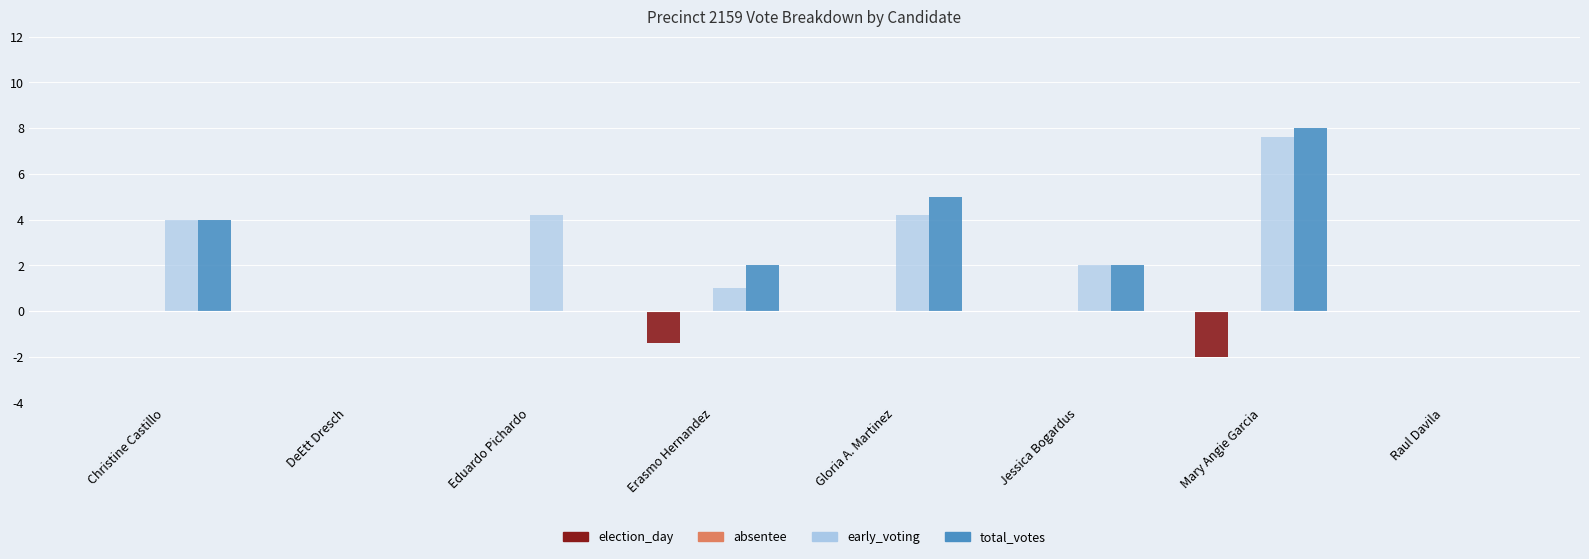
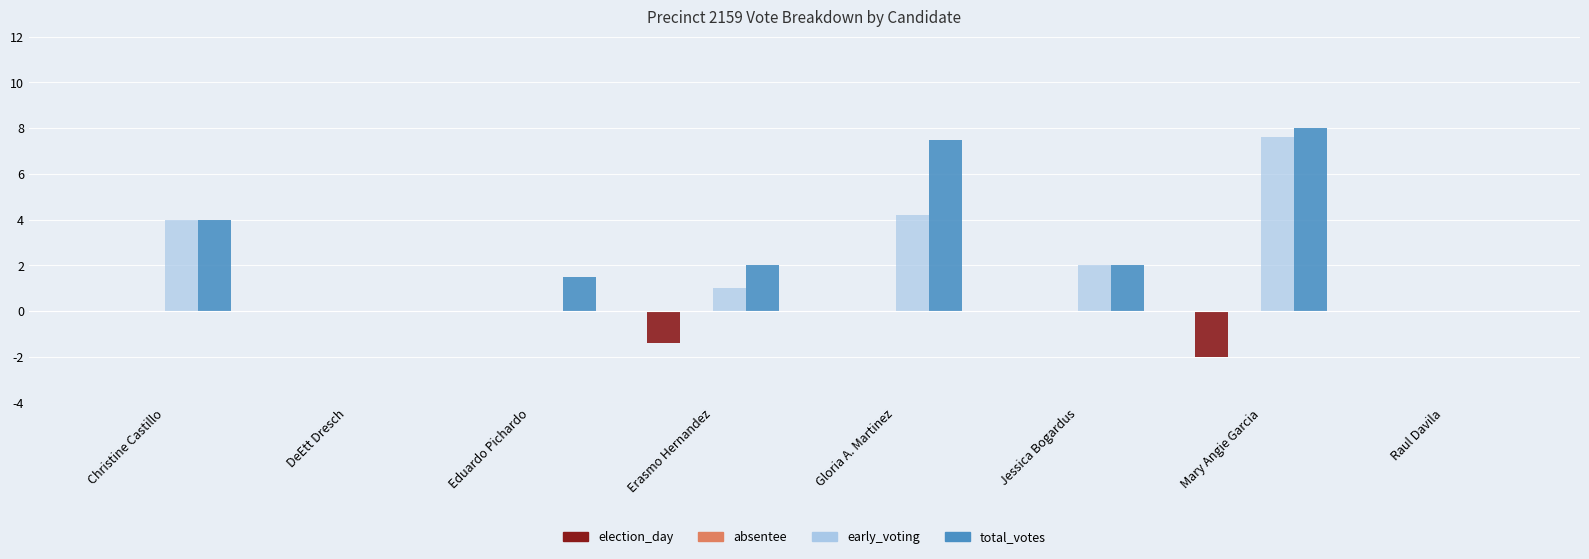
  {
    "election_day": {
      "Christine Castillo": 0.0,
      "DeEtt Dresch": 0.0,
      "Eduardo Pichardo": 0.0,
      "Erasmo Hernandez": -1.4,
      "Gloria A. Martinez": 0.0,
      "Jessica Bogardus": 0.0,
      "Mary Angie Garcia": -2.0,
      "Raul Davila": 0.0
    },
    "absentee": {
      "Christine Castillo": 0.0,
      "DeEtt Dresch": 0.0,
      "Eduardo Pichardo": 0.0,
      "Erasmo Hernandez": 0.0,
      "Gloria A. Martinez": 0.0,
      "Jessica Bogardus": 0.0,
      "Mary Angie Garcia": 0.0,
      "Raul Davila": 0.0
    },
    "early_voting": {
      "Christine Castillo": 4.0,
      "DeEtt Dresch": 0.0,
-     "Eduardo Pichardo": 4.2,
+     "Eduardo Pichardo": 0.0,
      "Erasmo Hernandez": 1.0,
      "Gloria A. Martinez": 4.2,
      "Jessica Bogardus": 2.0,
      "Mary Angie Garcia": 7.6,
      "Raul Davila": 0.0
    },
    "total_votes": {
      "Christine Castillo": 4.0,
      "DeEtt Dresch": 0.0,
-     "Eduardo Pichardo": 0.0,
+     "Eduardo Pichardo": 1.5,
      "Erasmo Hernandez": 2.0,
-     "Gloria A. Martinez": 5.0,
+     "Gloria A. Martinez": 7.5,
      "Jessica Bogardus": 2.0,
      "Mary Angie Garcia": 8.0,
      "Raul Davila": 0.0
    }
  }
